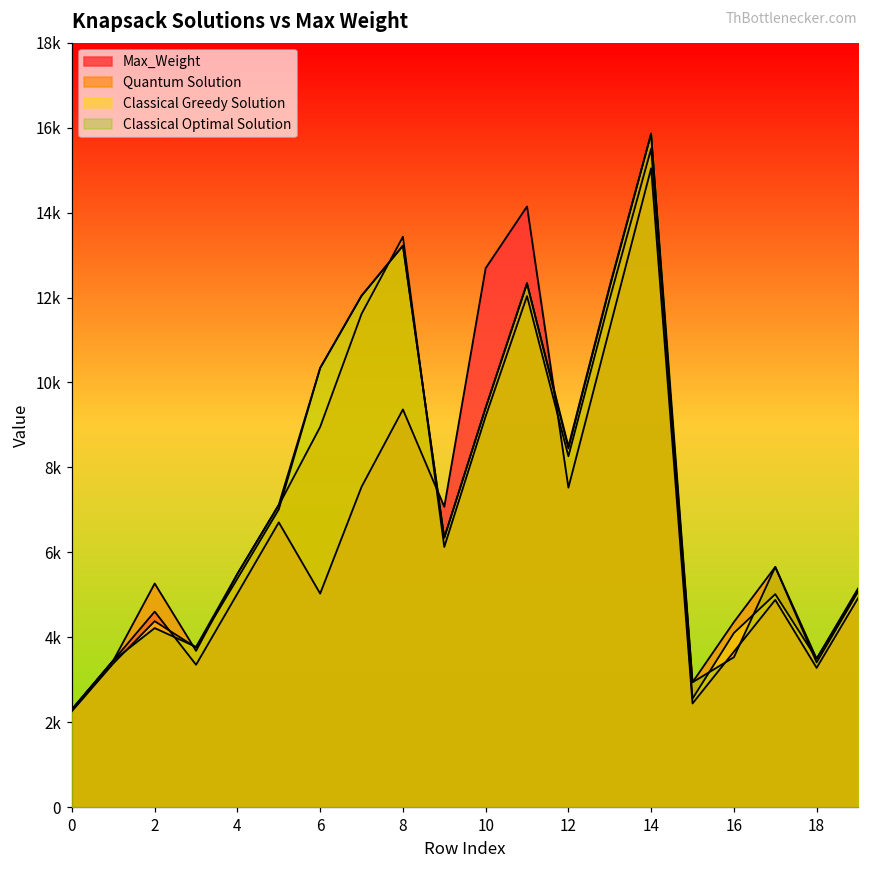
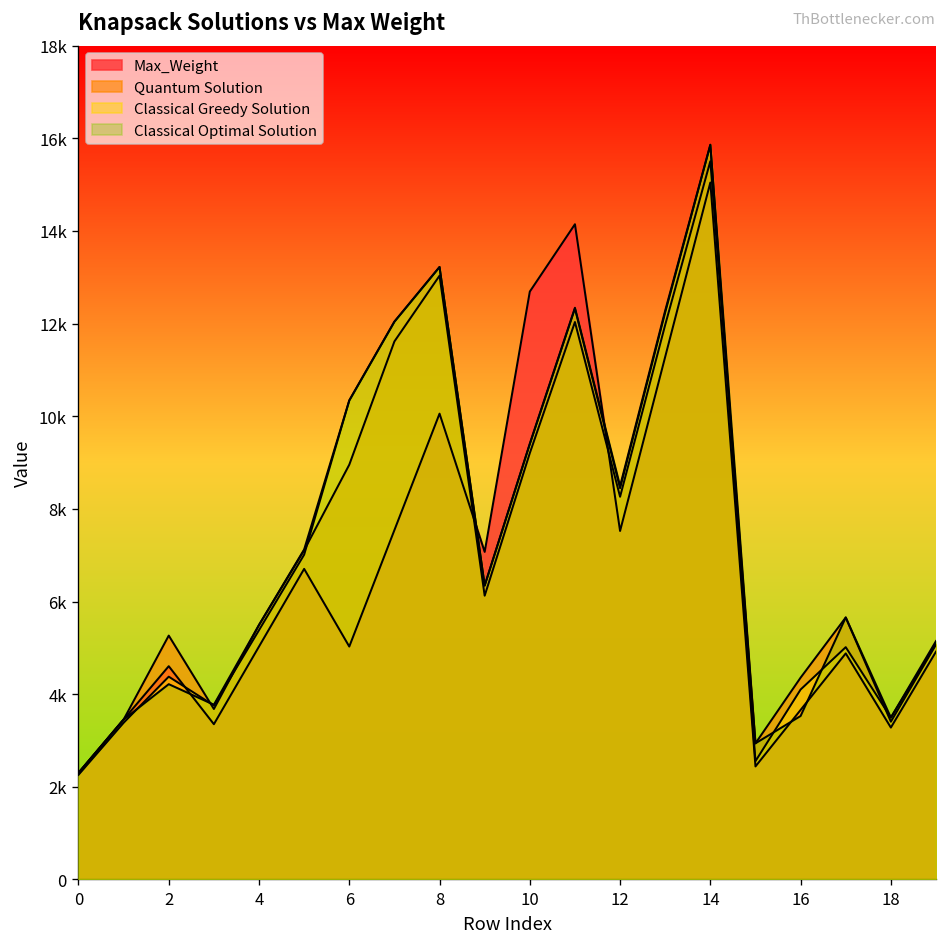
  {
    "Max_Weight": {
      "2": 4600,
      "4": 5000,
      "6": 5000,
-     "8": 9400,
+     "8": 10100,
      "10": 12700,
      "12": 7500,
      "14": 15000,
      "16": 3700,
      "18": 3300
    },
    "Quantum Solution": {
      "2": 5300,
      "6": 9000,
-     "8": 13400,
+     "8": 13000,
      "10": 9200,
      "12": 8300,
      "14": 15500,
      "16": 4400,
      "18": 3400
    },
    "Classical Greedy Solution": {
      "2": 4400,
      "4": 5400,
      "16": 4100
    },
    "Classical Optimal Solution": {
      "2": 4200,
      "16": 3500
    }
  }
